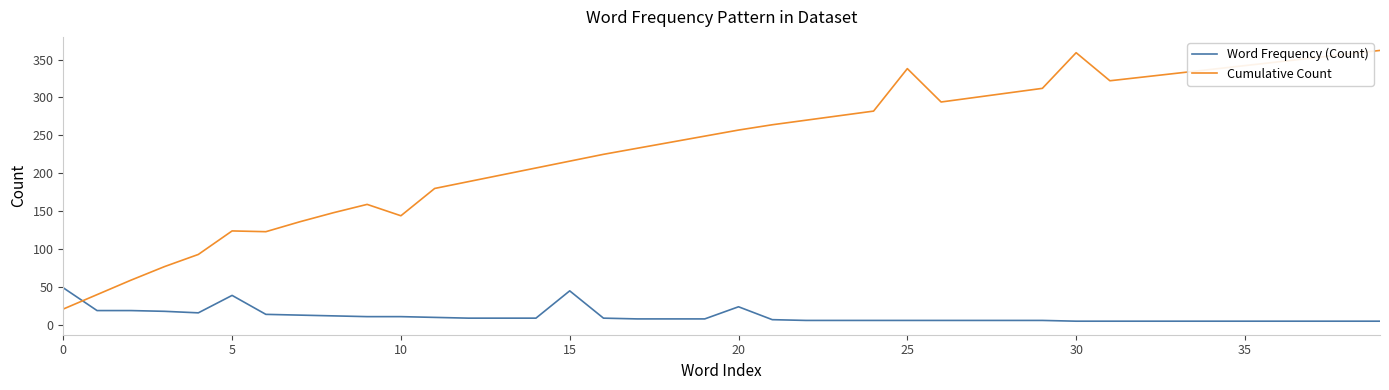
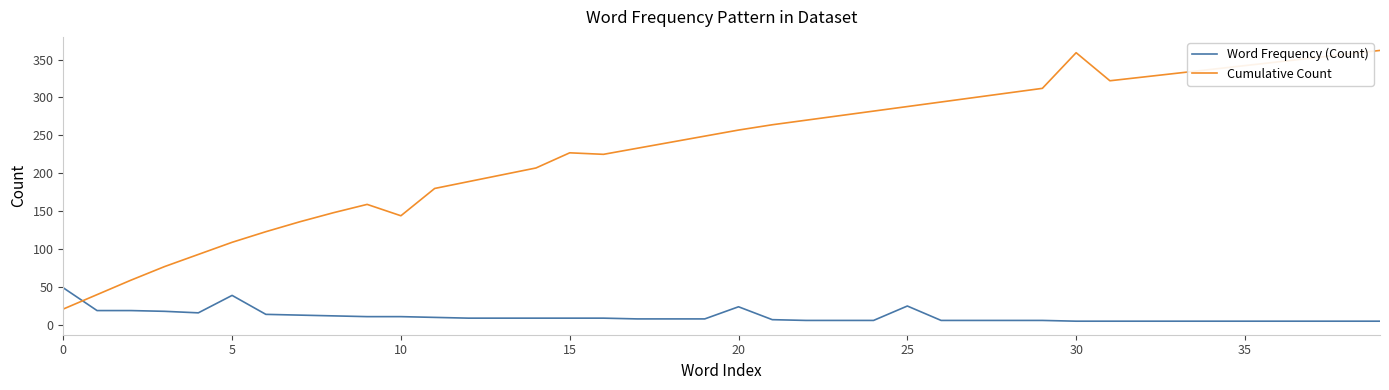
  {
    "Word Frequency (Count)": {
      "0": 50,
      "5": 40,
      "10": 10,
-     "15": 50,
+     "15": 10,
      "20": 20,
-     "25": 10,
+     "25": 30,
      "30": 10,
      "35": 10
    },
    "Cumulative Count": {
      "0": 20,
-     "5": 120,
+     "5": 110,
      "10": 140,
-     "15": 220,
+     "15": 230,
      "20": 260,
-     "25": 340,
+     "25": 290,
      "30": 360
    }
  }
